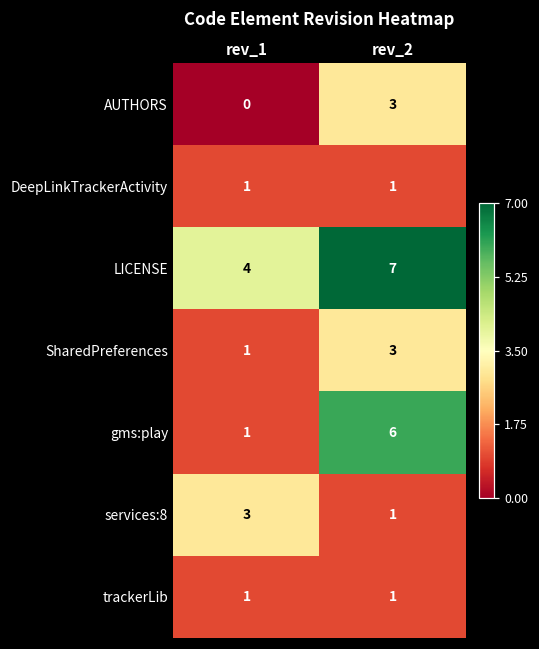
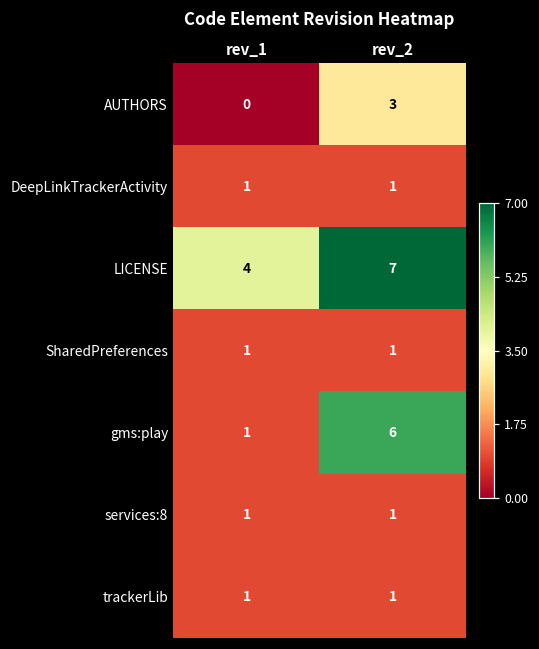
  {
    "AUTHORS": {
      "rev_1": 0,
      "rev_2": 3
    },
    "DeepLinkTrackerActivity": {
      "rev_1": 1,
      "rev_2": 1
    },
    "LICENSE": {
      "rev_1": 4,
      "rev_2": 7
    },
    "SharedPreferences": {
      "rev_1": 1,
-     "rev_2": 3
+     "rev_2": 1
    },
    "gms:play": {
      "rev_1": 1,
      "rev_2": 6
    },
    "services:8": {
-     "rev_1": 3,
+     "rev_1": 1,
      "rev_2": 1
    },
    "trackerLib": {
      "rev_1": 1,
      "rev_2": 1
    }
  }
